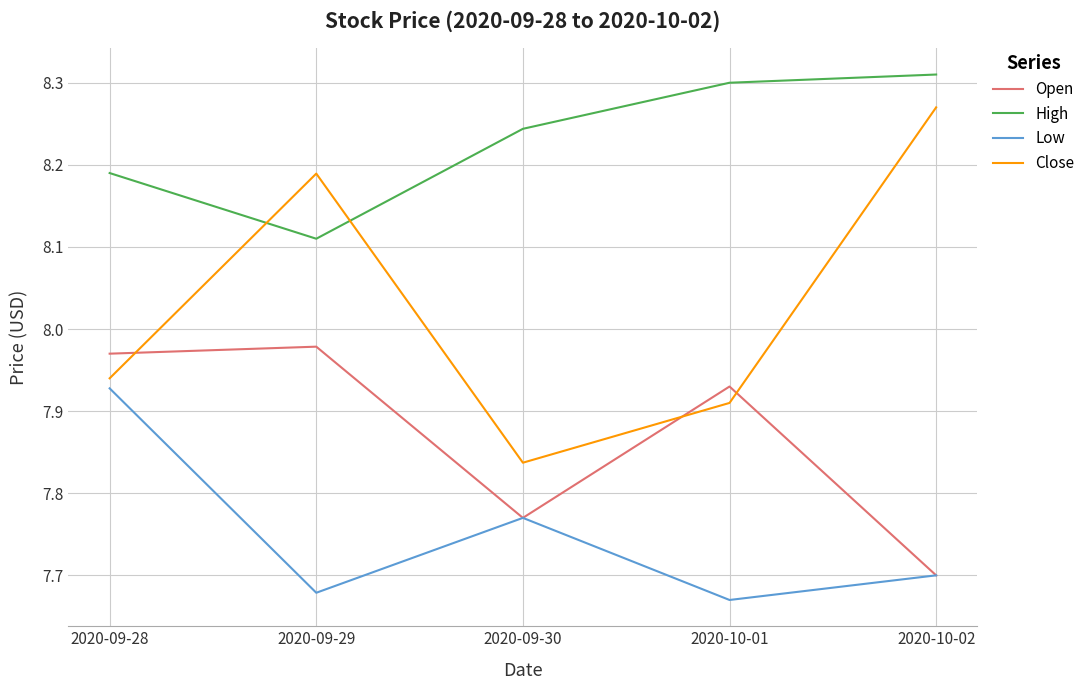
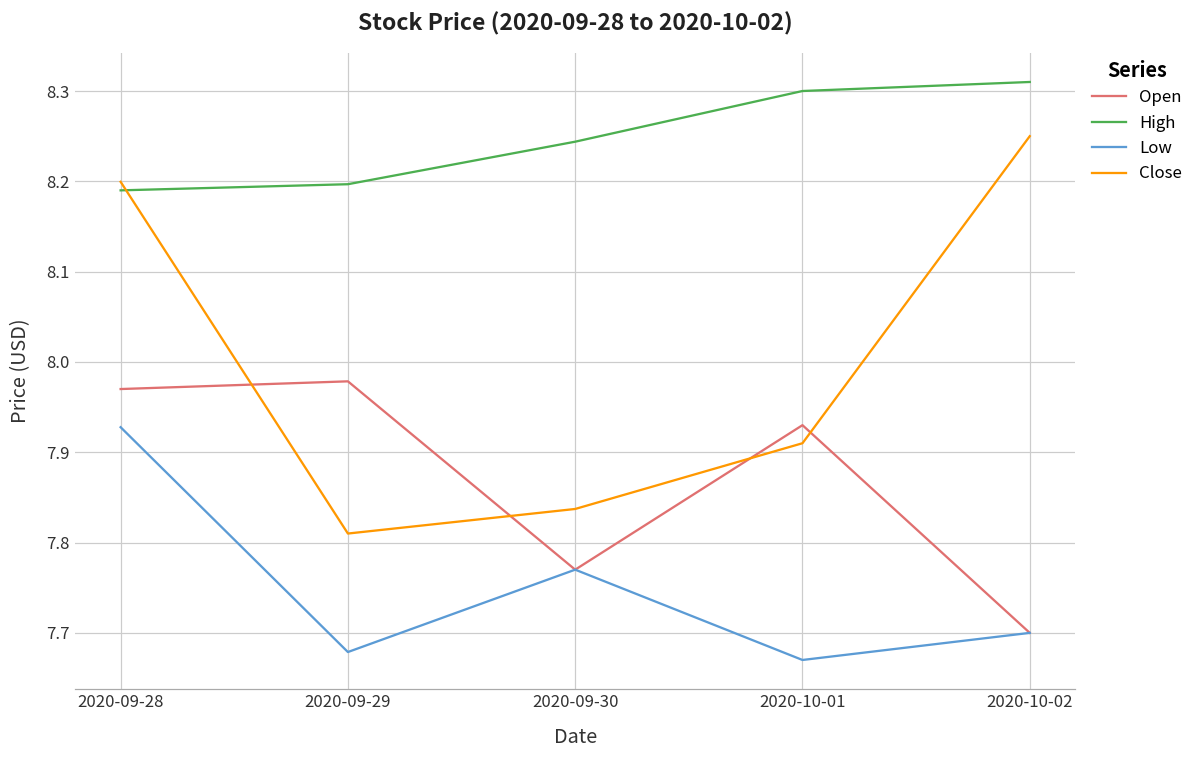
  {
    "Open": {
      "2020-09-28": 7.97,
      "2020-09-29": 7.98,
      "2020-10-01": 7.93
    },
    "High": {
      "2020-09-28": 8.19,
-     "2020-09-29": 8.11,
+     "2020-09-29": 8.20,
      "2020-09-30": 8.24,
      "2020-10-01": 8.30,
      "2020-10-02": 8.31
    },
    "Low": {
      "2020-09-28": 7.93,
      "2020-09-29": 7.68,
      "2020-10-01": 7.67
    },
    "Close": {
-     "2020-09-28": 7.94,
-     "2020-09-29": 8.19,
+     "2020-09-28": 8.20,
+     "2020-09-29": 7.81,
      "2020-09-30": 7.84,
      "2020-10-01": 7.91,
-     "2020-10-02": 8.27
+     "2020-10-02": 8.25
    }
  }
